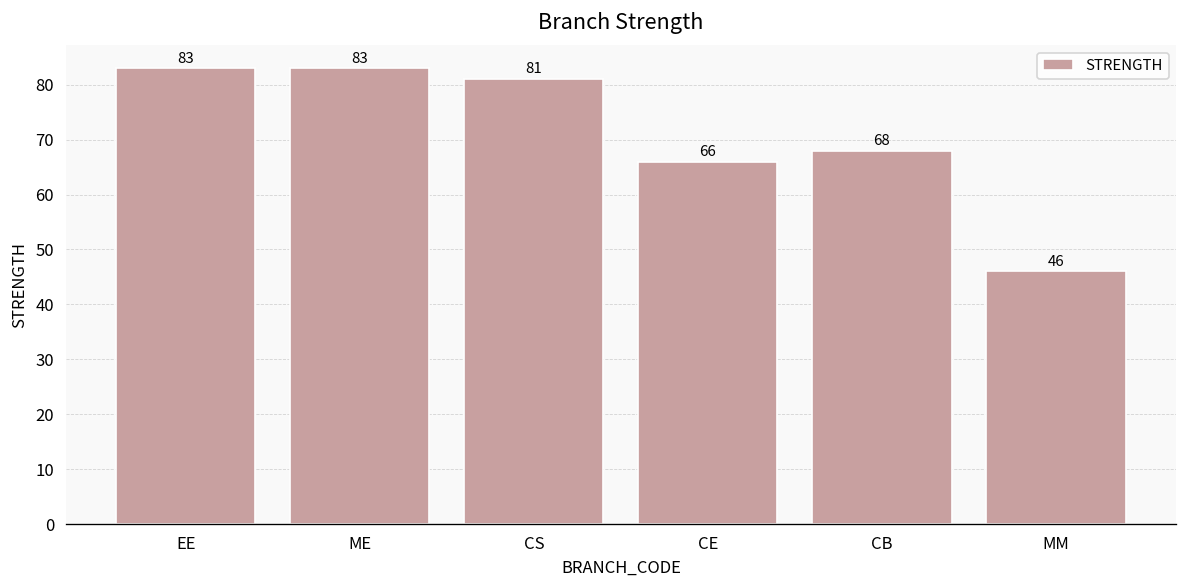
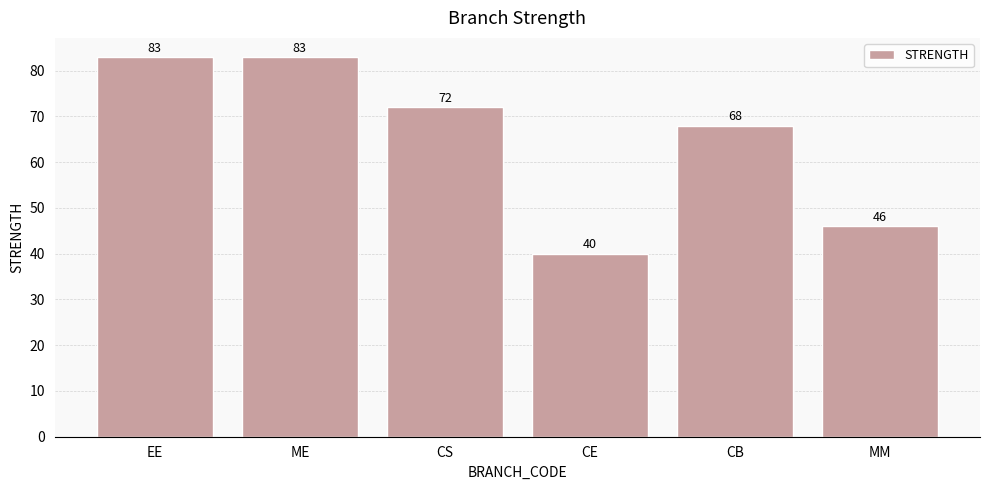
  {
    "EE": 83,
    "ME": 83,
-   "CS": 81,
-   "CE": 66,
+   "CS": 72,
+   "CE": 40,
    "CB": 68,
    "MM": 46
  }
